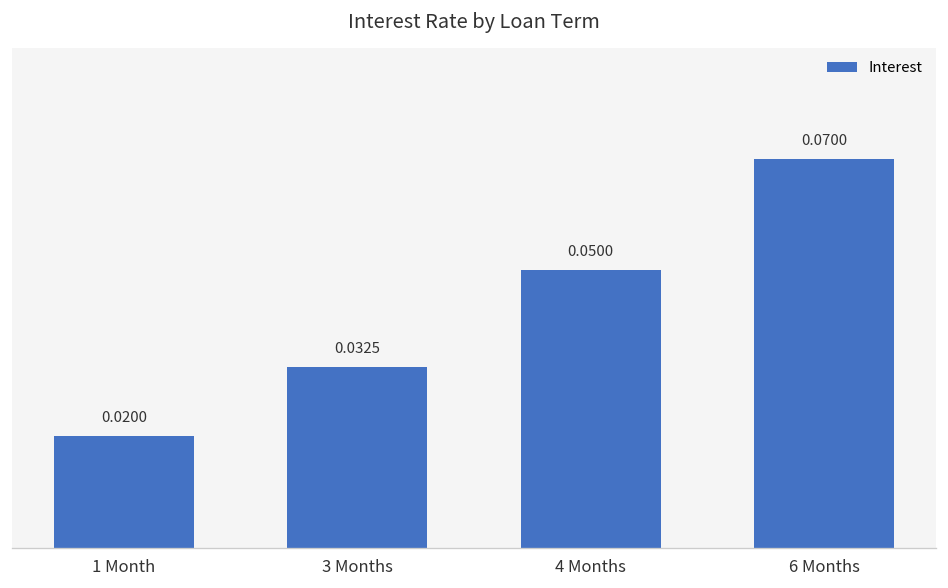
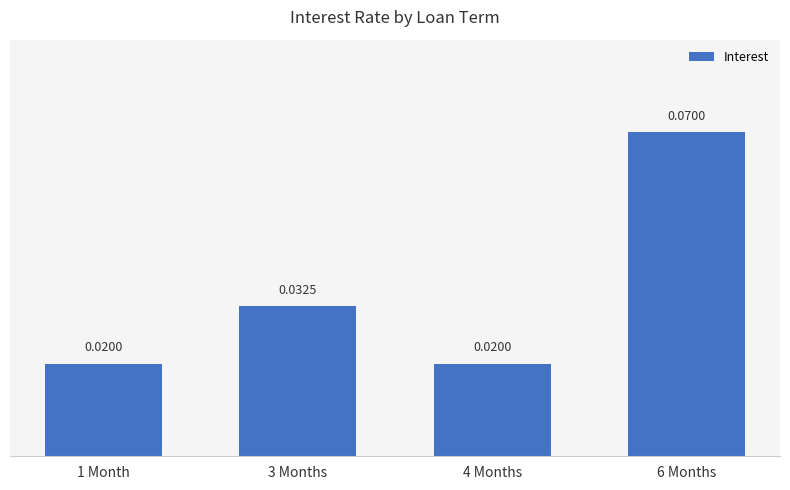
  {
    "1 Month": 0.0200,
    "3 Months": 0.0325,
-   "4 Months": 0.0500,
+   "4 Months": 0.0200,
    "6 Months": 0.0700
  }
